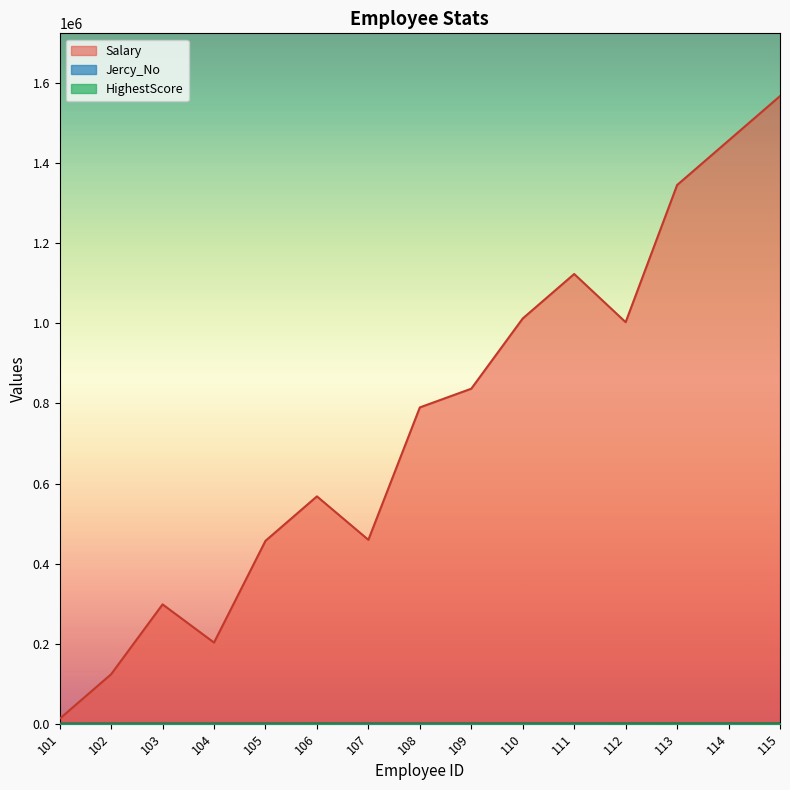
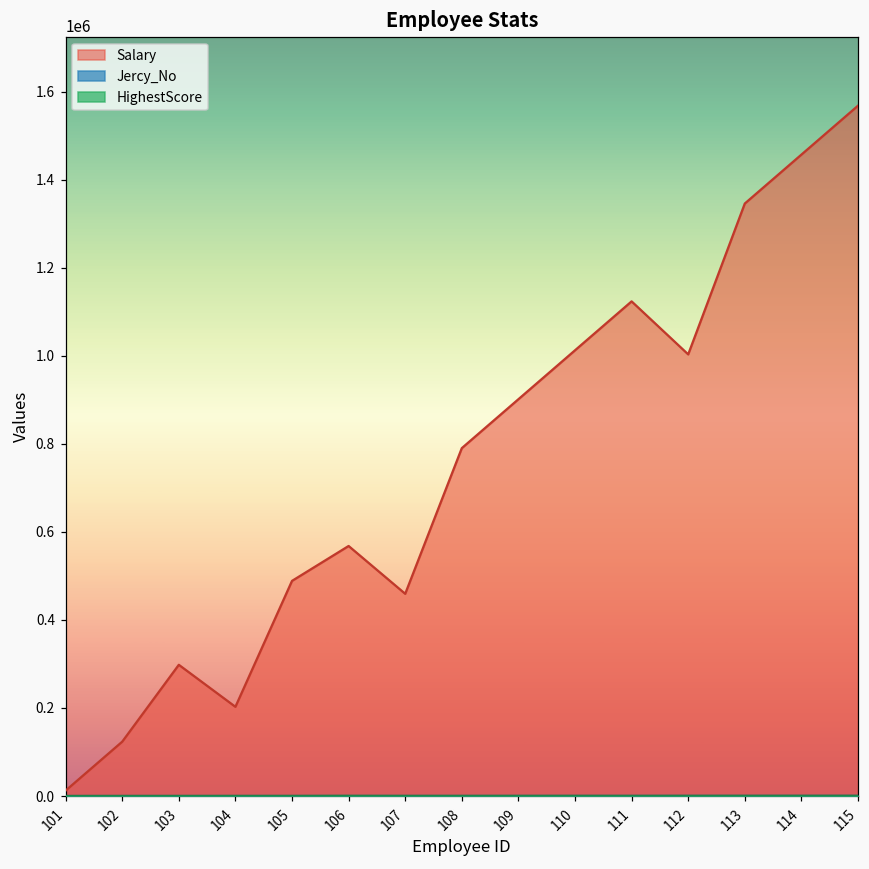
  {
    "Salary": {
      "101": 10000,
      "102": 120000,
      "103": 300000,
      "104": 200000,
-     "105": 460000,
+     "105": 490000,
      "106": 570000,
      "107": 460000,
      "108": 790000,
-     "109": 840000,
+     "109": 900000,
      "110": 1010000,
      "111": 1120000,
      "112": 1000000,
      "113": 1350000,
      "114": 1460000,
      "115": 1570000
    },
    "HighestScore": {
      "101": 0,
      "102": 0,
      "103": 0,
      "104": 0,
      "105": 0,
      "106": 0,
      "107": 0,
      "108": 0,
      "109": 0,
      "110": 0,
      "111": 0,
      "112": 0,
      "113": 0,
      "114": 0,
      "115": 0
    }
  }
